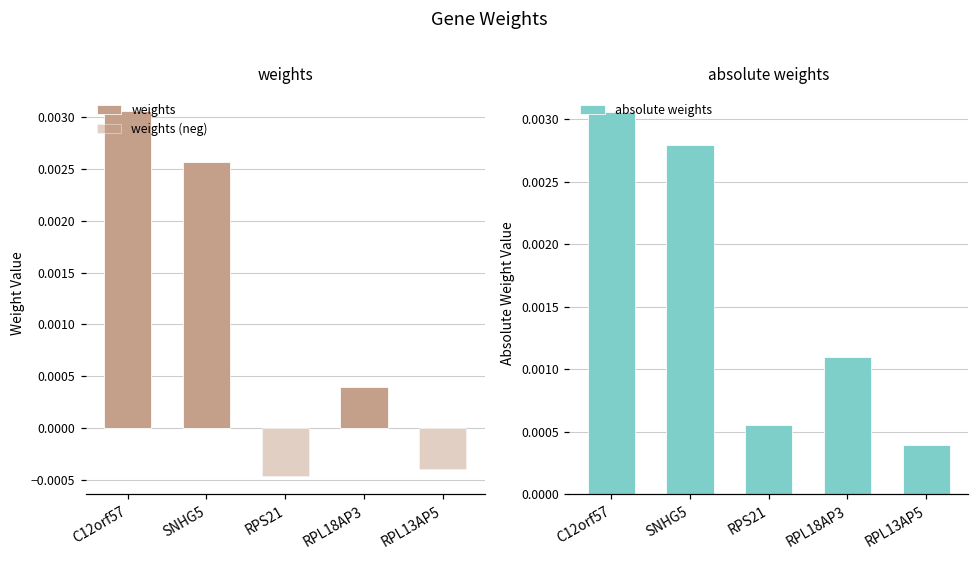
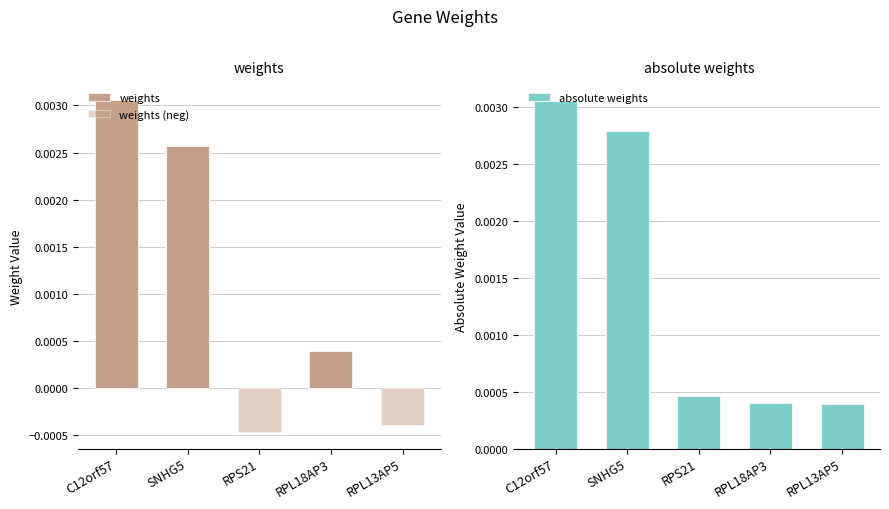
  {
    "absolute weights": {
      "C12orf57": 0.00306,
      "SNHG5": 0.00280,
-     "RPS21": 0.00055,
-     "RPL18AP3": 0.00110,
+     "RPS21": 0.00046,
+     "RPL18AP3": 0.00040,
      "RPL13AP5": 0.00039
    }
  }
